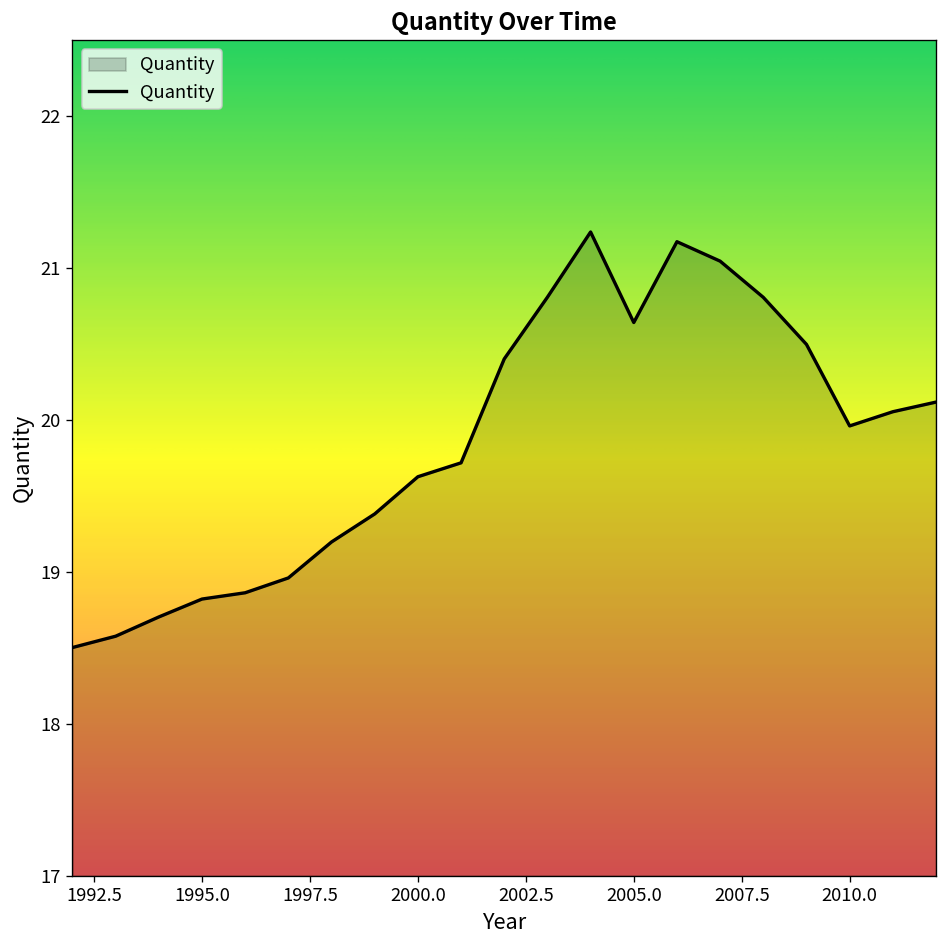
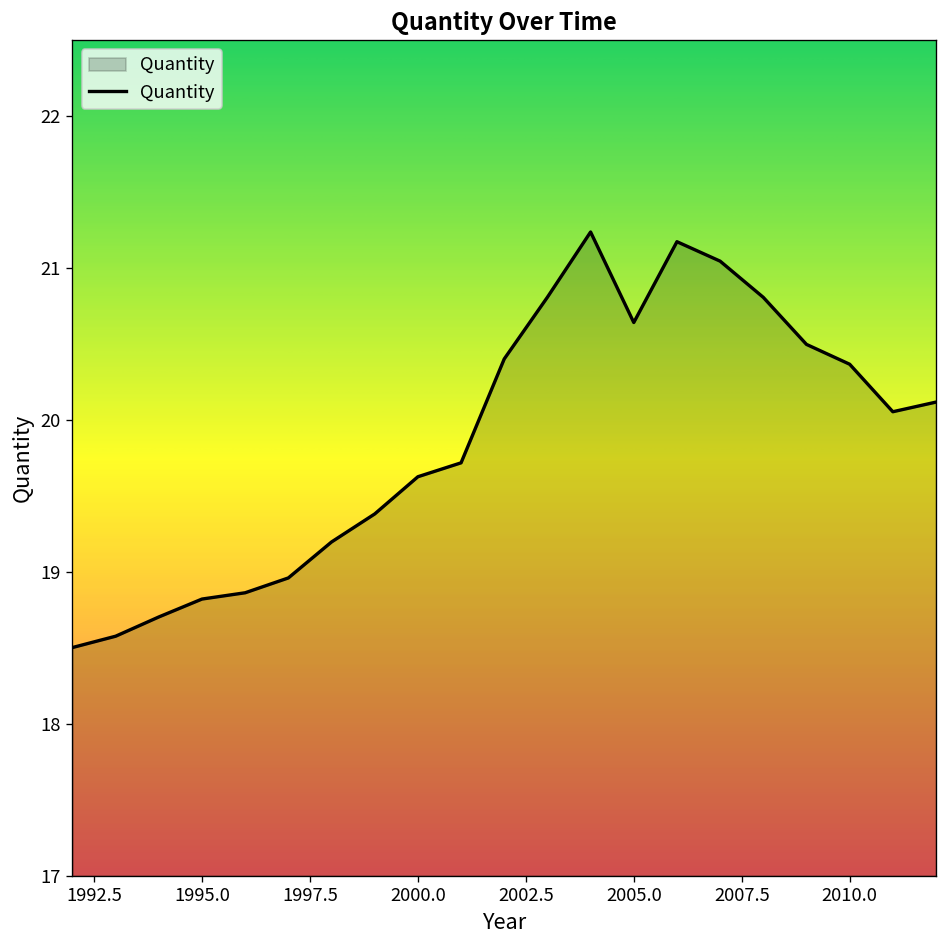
  {
    "1995.0": 18.82,
    "2000.0": 19.63,
    "2005.0": 20.64,
-   "2010.0": 19.96
+   "2010.0": 20.37
  }
